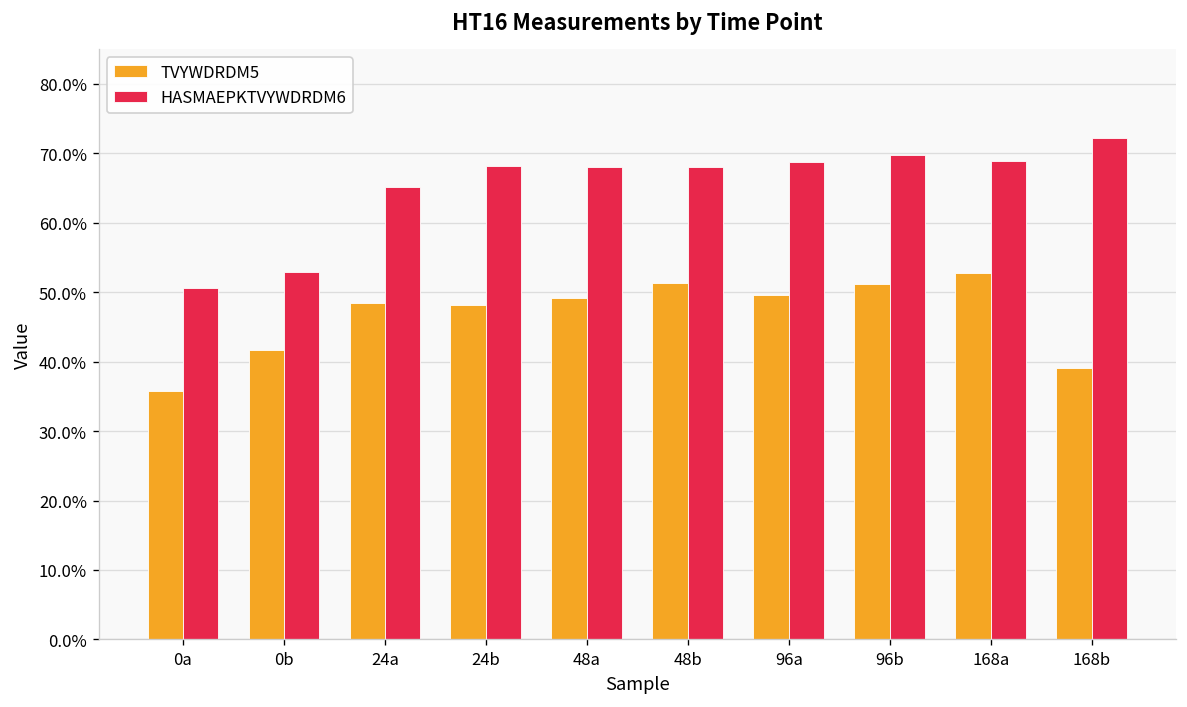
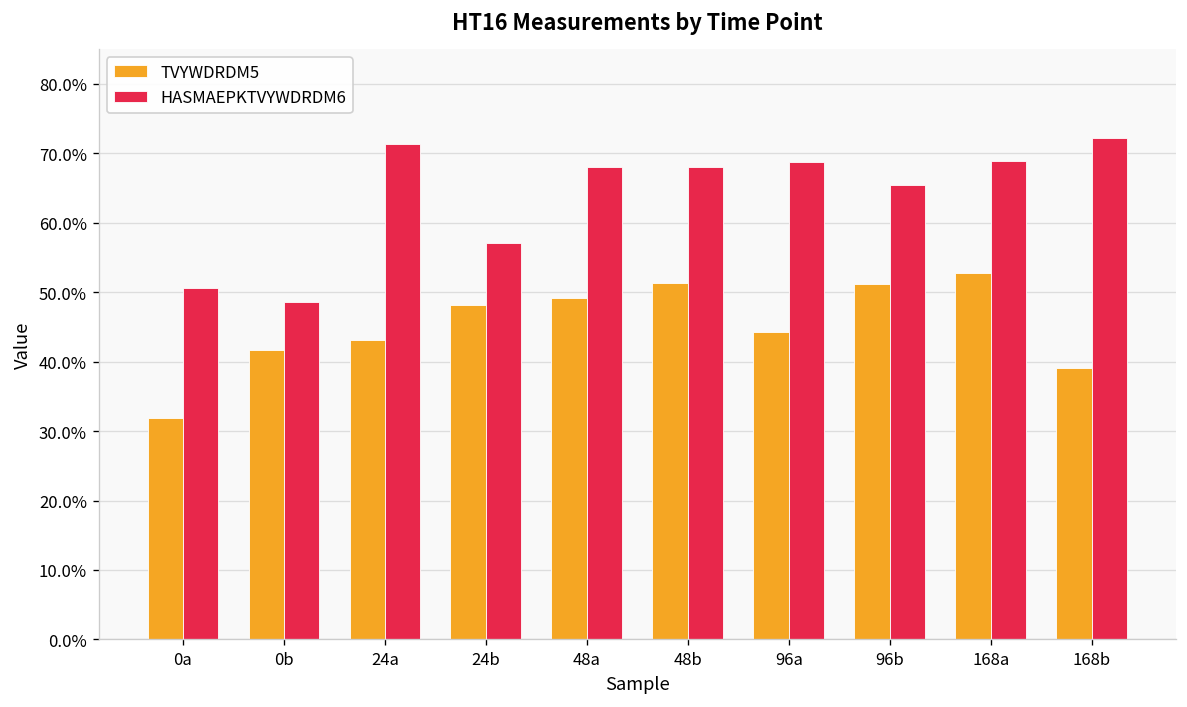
  {
    "TVYWDRDM5": {
-     "0a": "36%",
+     "0a": "32%",
      "0b": "42%",
-     "24a": "48%",
+     "24a": "43%",
      "24b": "48%",
      "48a": "49%",
      "48b": "51%",
-     "96a": "50%",
+     "96a": "44%",
      "96b": "51%",
      "168a": "53%",
      "168b": "39%"
    },
    "HASMAEPKTVYWDRDM6": {
      "0a": "51%",
-     "0b": "53%",
-     "24a": "65%",
-     "24b": "68%",
+     "0b": "49%",
+     "24a": "71%",
+     "24b": "57%",
      "48a": "68%",
      "48b": "68%",
      "96a": "69%",
-     "96b": "70%",
+     "96b": "65%",
      "168a": "69%",
      "168b": "72%"
    }
  }
